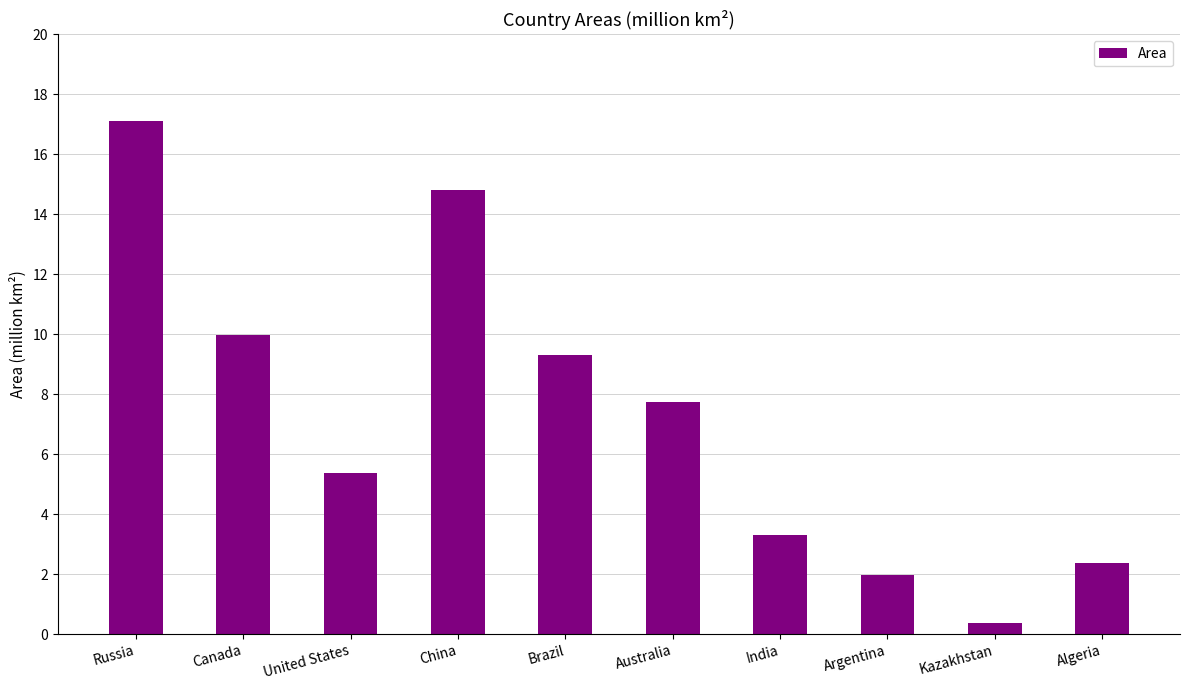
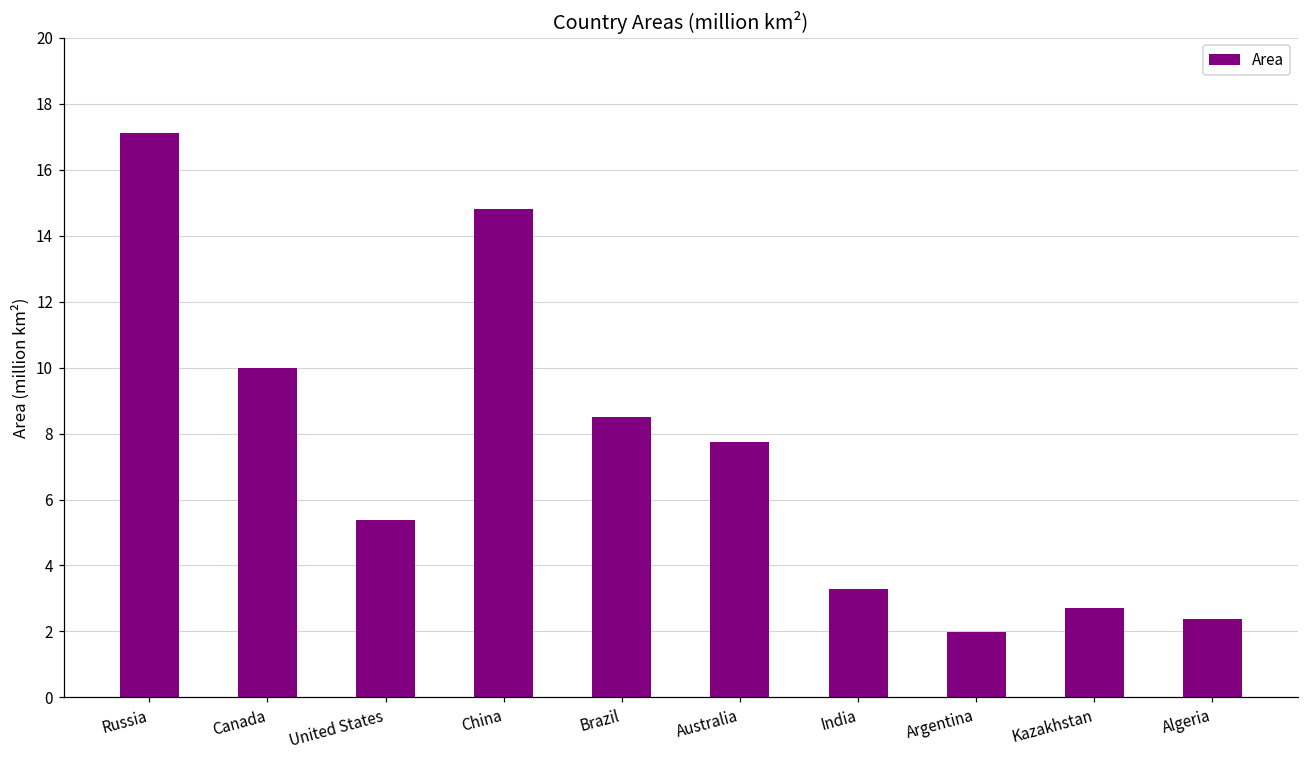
  {
    "Russia": 17.1,
    "Canada": 10.0,
    "United States": 5.4,
    "China": 14.8,
-   "Brazil": 9.3,
+   "Brazil": 8.5,
    "Australia": 7.7,
    "India": 3.3,
    "Argentina": 2.0,
-   "Kazakhstan": 0.4,
+   "Kazakhstan": 2.7,
    "Algeria": 2.4
  }
